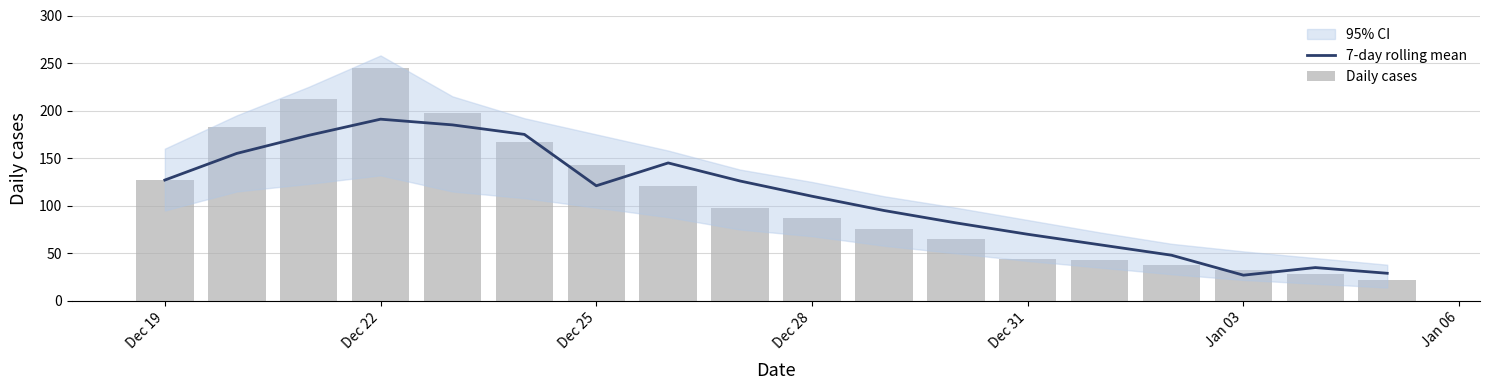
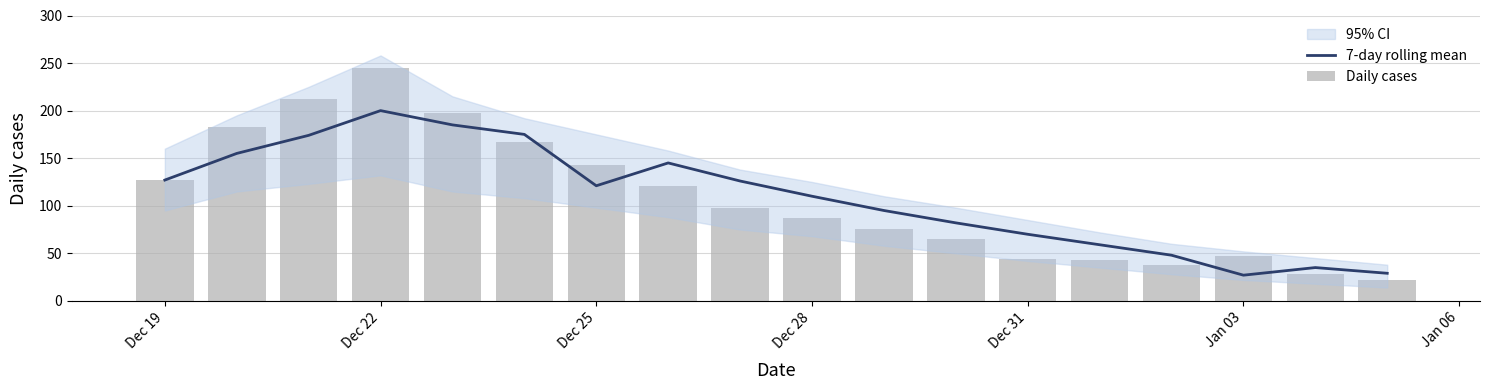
  {
    "7-day rolling mean": {
      "Dec 19": 130,
-     "Dec 22": 190,
+     "Dec 22": 200,
      "Dec 25": 120,
      "Dec 28": 110,
      "Dec 31": 70,
      "Jan 03": 30
    },
    "Daily cases": {
      "Dec 19": 130,
      "Dec 22": 250,
      "Dec 25": 140,
      "Dec 28": 90,
      "Dec 31": 40,
-     "Jan 03": 30
+     "Jan 03": 50
    }
  }
